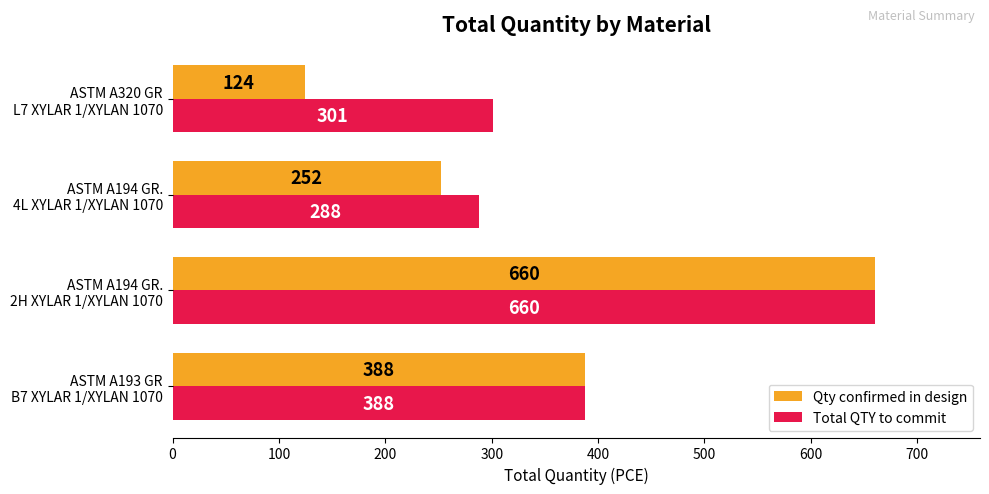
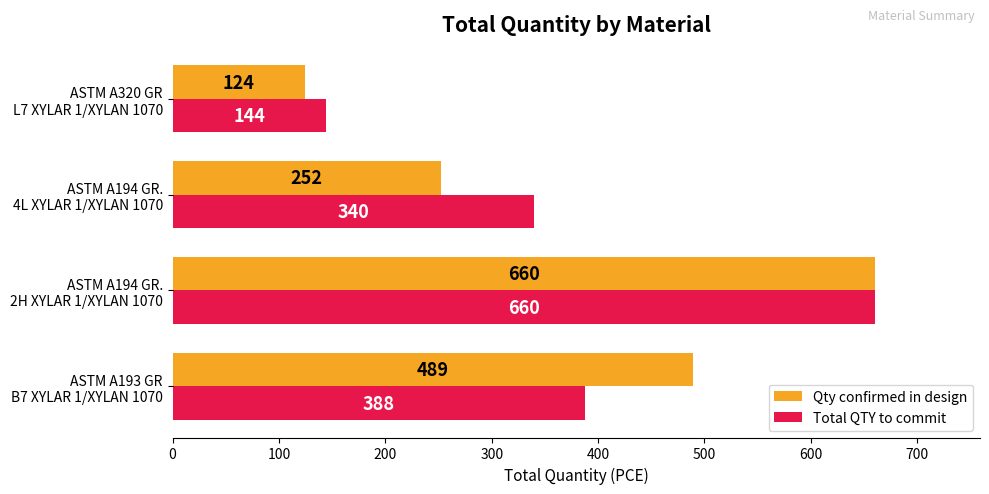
  {
    "Qty confirmed in design": {
      "ASTM A320 GR L7 XYLAR 1/XYLAN 1070": 124,
      "ASTM A194 GR. 4L XYLAR 1/XYLAN 1070": 252,
      "ASTM A194 GR. 2H XYLAR 1/XYLAN 1070": 660,
-     "ASTM A193 GR B7 XYLAR 1/XYLAN 1070": 388
+     "ASTM A193 GR B7 XYLAR 1/XYLAN 1070": 489
    },
    "Total QTY to commit": {
-     "ASTM A320 GR L7 XYLAR 1/XYLAN 1070": 301,
-     "ASTM A194 GR. 4L XYLAR 1/XYLAN 1070": 288,
+     "ASTM A320 GR L7 XYLAR 1/XYLAN 1070": 144,
+     "ASTM A194 GR. 4L XYLAR 1/XYLAN 1070": 340,
      "ASTM A194 GR. 2H XYLAR 1/XYLAN 1070": 660,
      "ASTM A193 GR B7 XYLAR 1/XYLAN 1070": 388
    }
  }
